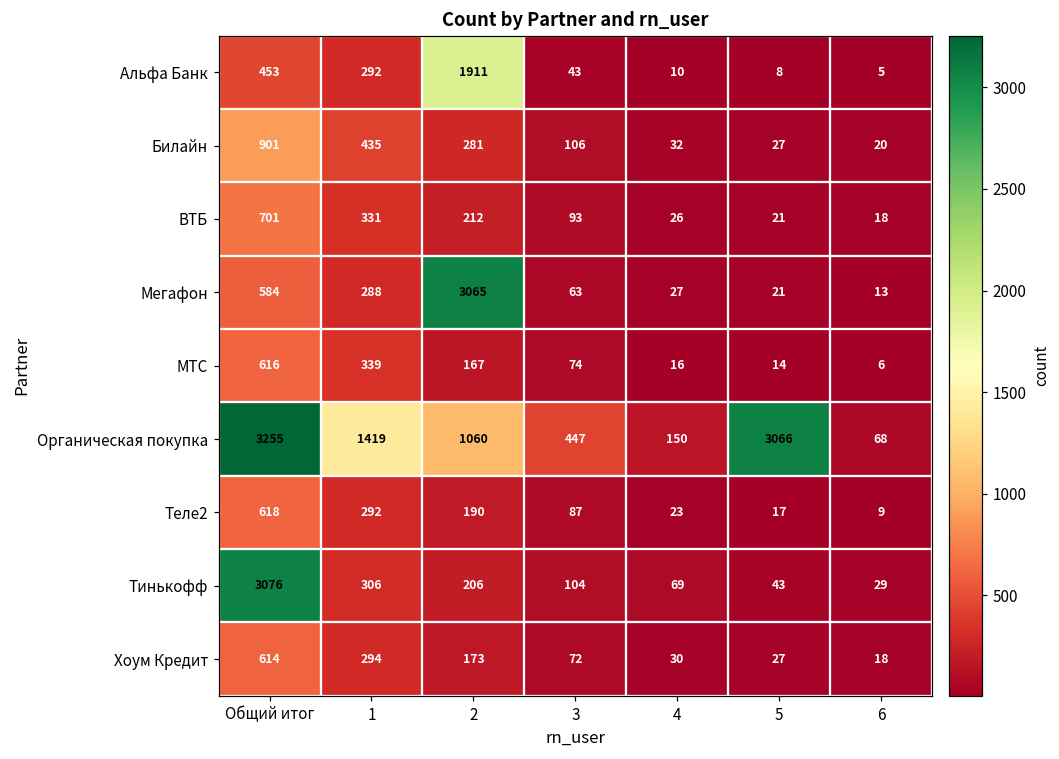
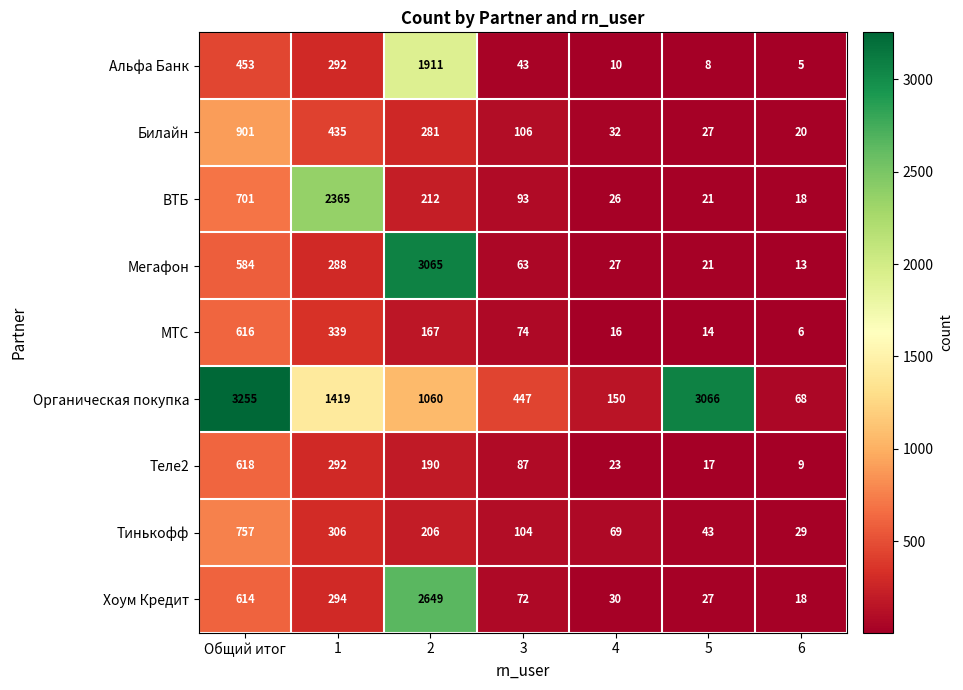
  {
    "Альфа Банк": {
      "Общий итог": 453,
      "1": 292,
      "2": 1911,
      "3": 43,
      "4": 10,
      "5": 8,
      "6": 5
    },
    "Билайн": {
      "Общий итог": 901,
      "1": 435,
      "2": 281,
      "3": 106,
      "4": 32,
      "5": 27,
      "6": 20
    },
    "ВТБ": {
      "Общий итог": 701,
-     "1": 331,
+     "1": 2365,
      "2": 212,
      "3": 93,
      "4": 26,
      "5": 21,
      "6": 18
    },
    "Мегафон": {
      "Общий итог": 584,
      "1": 288,
      "2": 3065,
      "3": 63,
      "4": 27,
      "5": 21,
      "6": 13
    },
    "МТС": {
      "Общий итог": 616,
      "1": 339,
      "2": 167,
      "3": 74,
      "4": 16,
      "5": 14,
      "6": 6
    },
    "Органическая покупка": {
      "Общий итог": 3255,
      "1": 1419,
      "2": 1060,
      "3": 447,
      "4": 150,
      "5": 3066,
      "6": 68
    },
    "Теле2": {
      "Общий итог": 618,
      "1": 292,
      "2": 190,
      "3": 87,
      "4": 23,
      "5": 17,
      "6": 9
    },
    "Тинькофф": {
-     "Общий итог": 3076,
+     "Общий итог": 757,
      "1": 306,
      "2": 206,
      "3": 104,
      "4": 69,
      "5": 43,
      "6": 29
    },
    "Хоум Кредит": {
      "Общий итог": 614,
      "1": 294,
-     "2": 173,
+     "2": 2649,
      "3": 72,
      "4": 30,
      "5": 27,
      "6": 18
    }
  }
